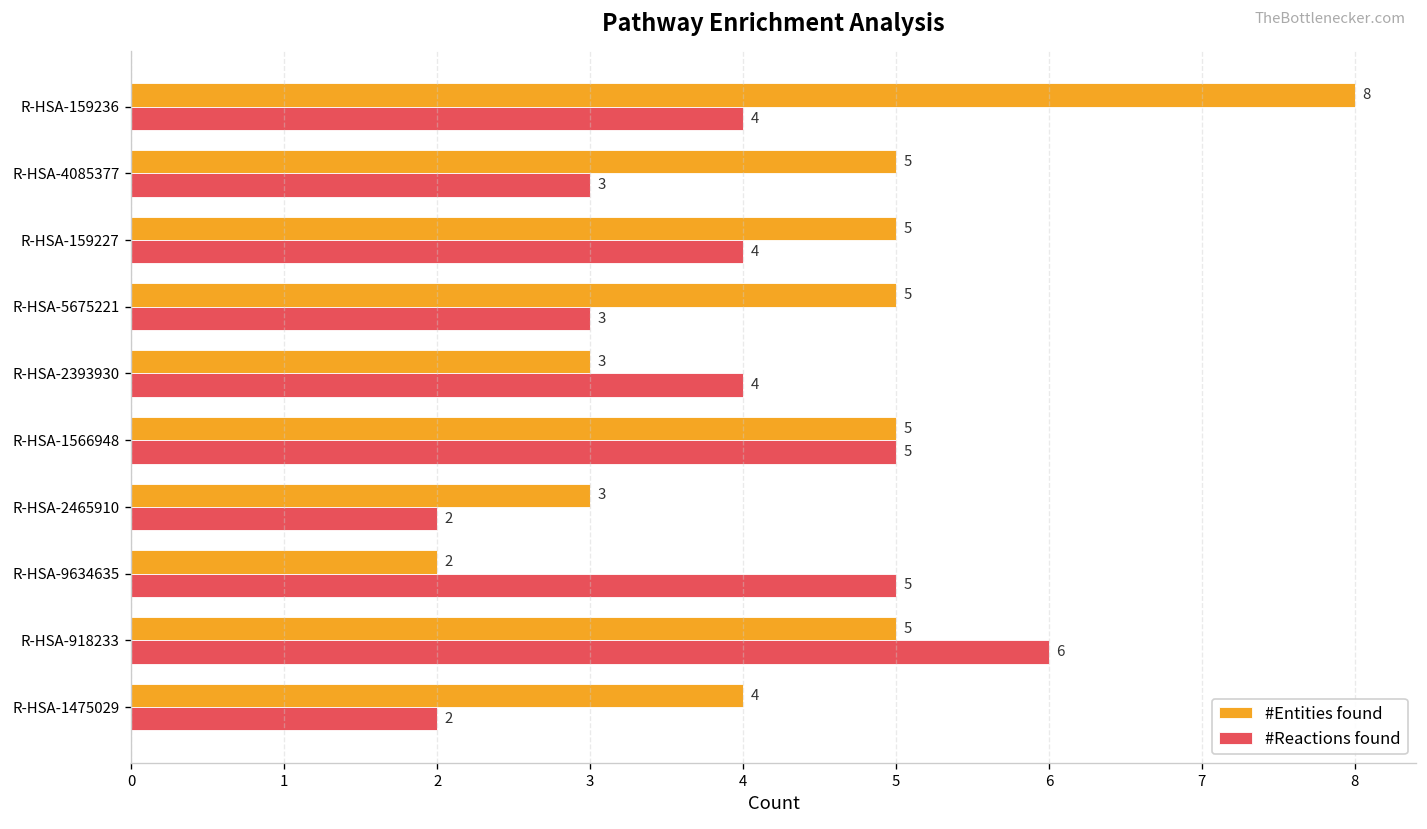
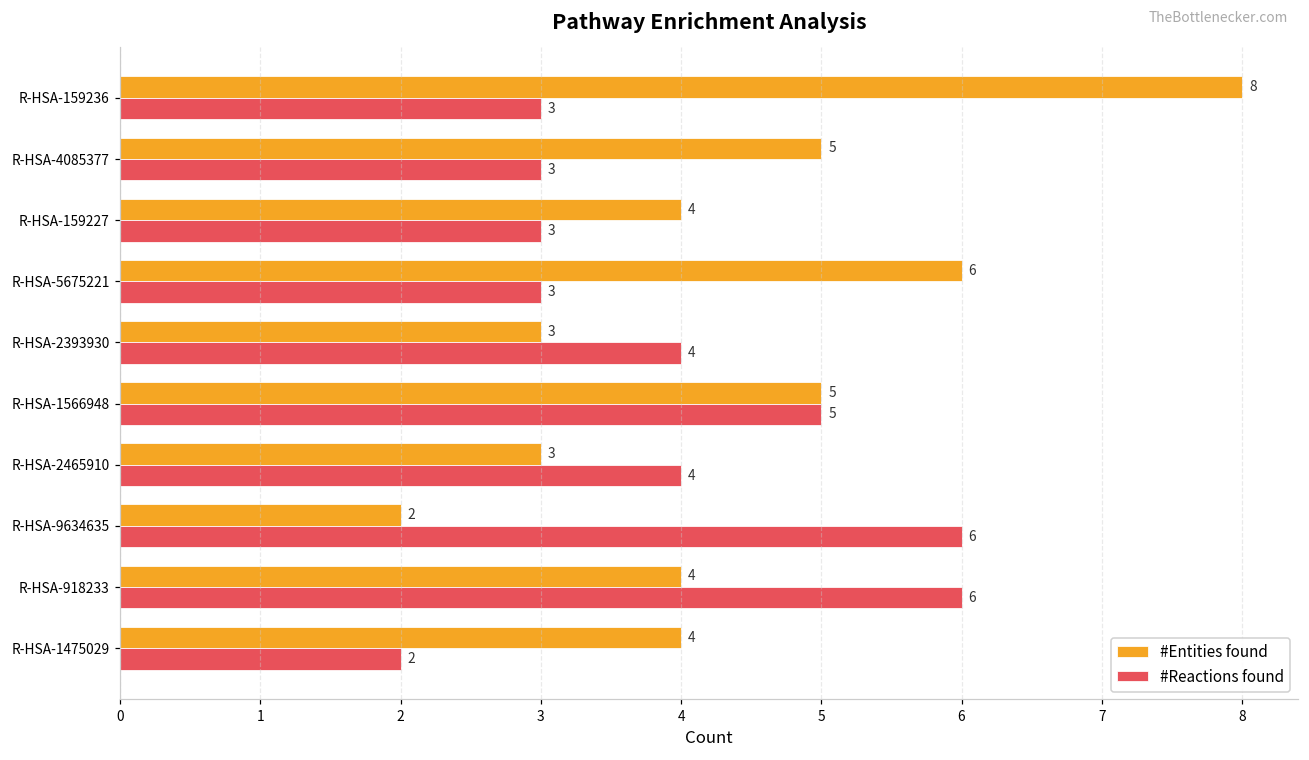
  {
    "#Entities found": {
      "R-HSA-159236": 8,
      "R-HSA-4085377": 5,
-     "R-HSA-159227": 5,
-     "R-HSA-5675221": 5,
+     "R-HSA-159227": 4,
+     "R-HSA-5675221": 6,
      "R-HSA-2393930": 3,
      "R-HSA-1566948": 5,
      "R-HSA-2465910": 3,
      "R-HSA-9634635": 2,
-     "R-HSA-918233": 5,
+     "R-HSA-918233": 4,
      "R-HSA-1475029": 4
    },
    "#Reactions found": {
-     "R-HSA-159236": 4,
+     "R-HSA-159236": 3,
      "R-HSA-4085377": 3,
-     "R-HSA-159227": 4,
+     "R-HSA-159227": 3,
      "R-HSA-5675221": 3,
      "R-HSA-2393930": 4,
      "R-HSA-1566948": 5,
-     "R-HSA-2465910": 2,
-     "R-HSA-9634635": 5,
+     "R-HSA-2465910": 4,
+     "R-HSA-9634635": 6,
      "R-HSA-918233": 6,
      "R-HSA-1475029": 2
    }
  }
